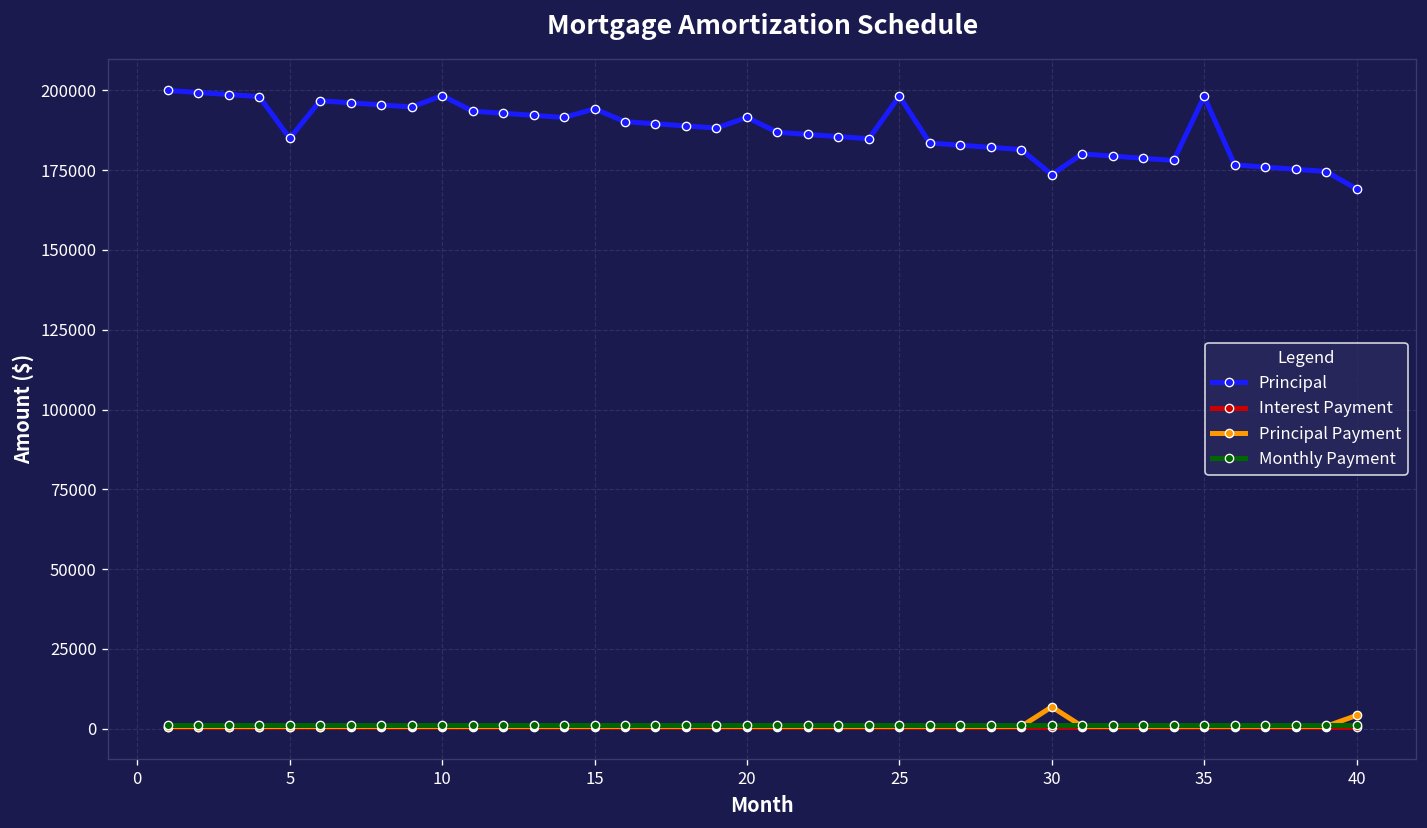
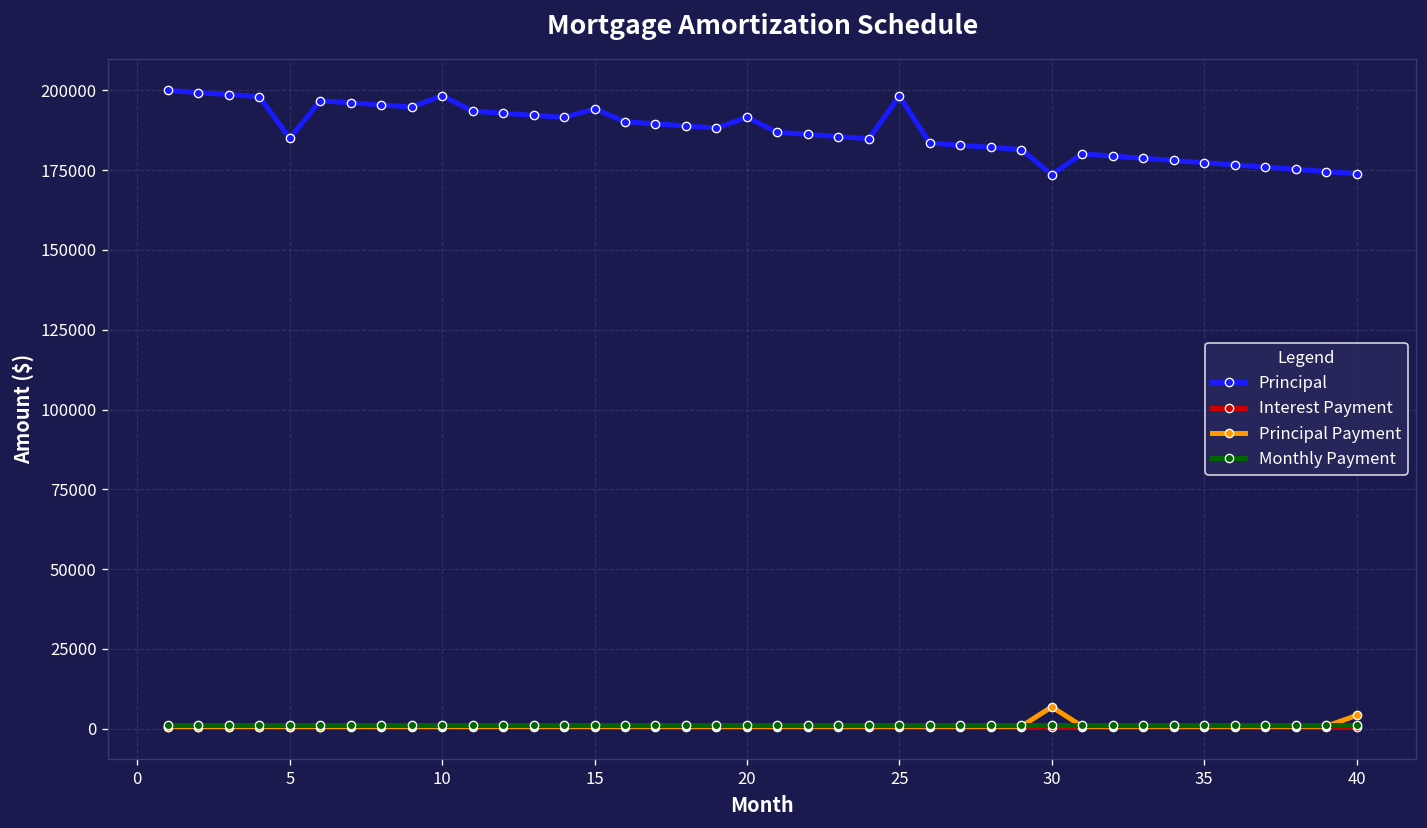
  {
    "Principal": {
      "5": 185000,
      "10": 198000,
      "15": 194000,
      "20": 192000,
      "25": 198000,
      "30": 174000,
-     "35": 198000,
-     "40": 169000
+     "35": 177000,
+     "40": 174000
    },
    "Principal Payment": {
      "30": 7000,
      "40": 4000
    }
  }
